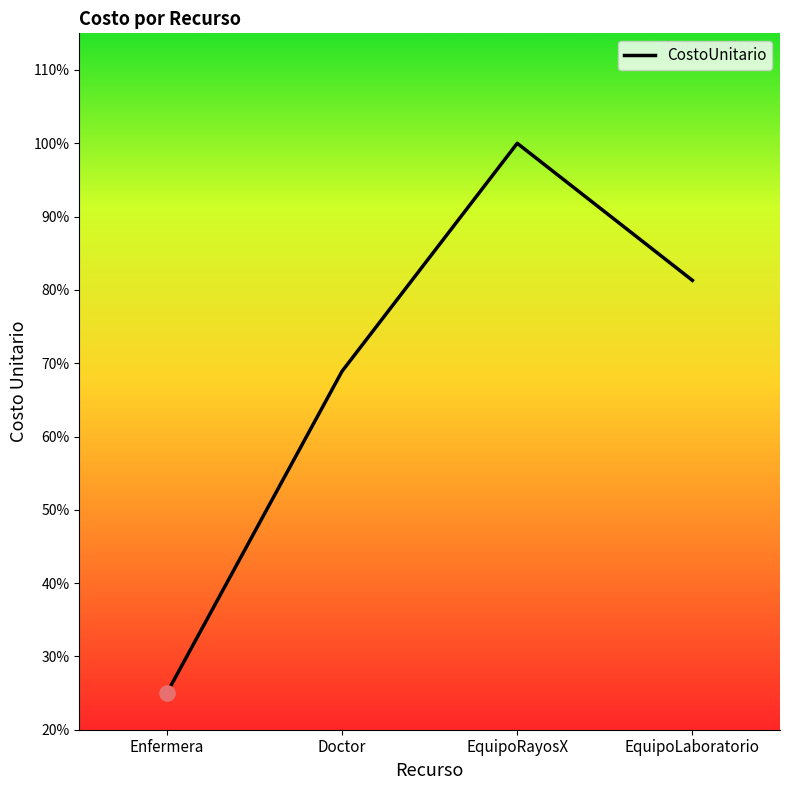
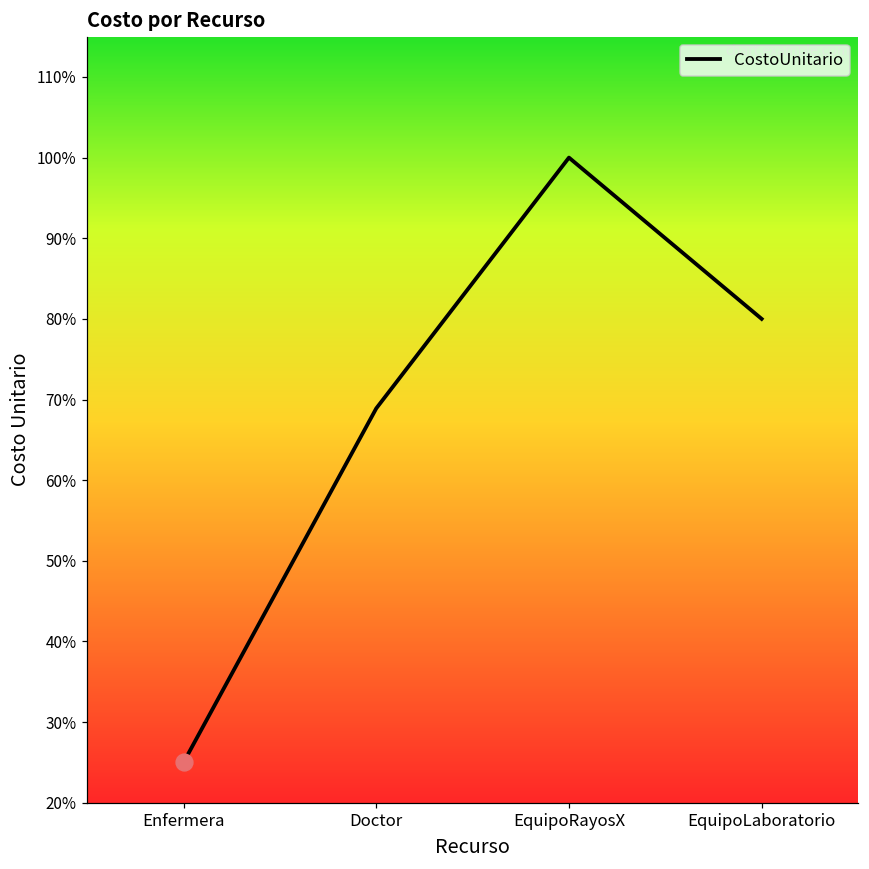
  {
    "CostoUnitario": {
      "Doctor": "69%",
      "EquipoRayosX": "100%",
-     "EquipoLaboratorio": "81%"
+     "EquipoLaboratorio": "80%"
    }
  }
